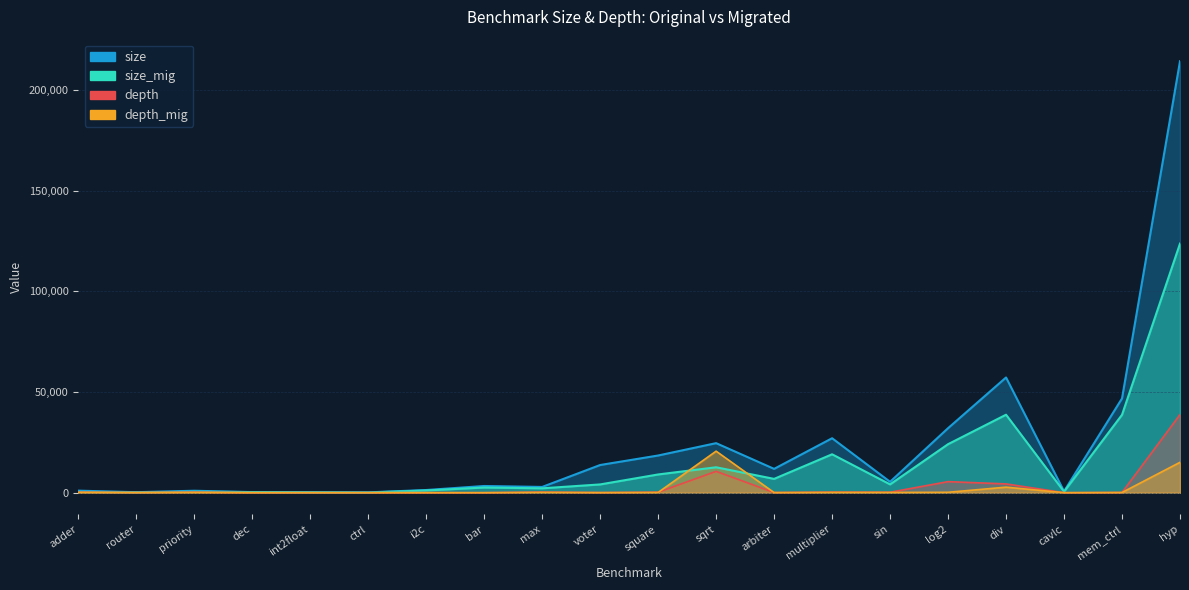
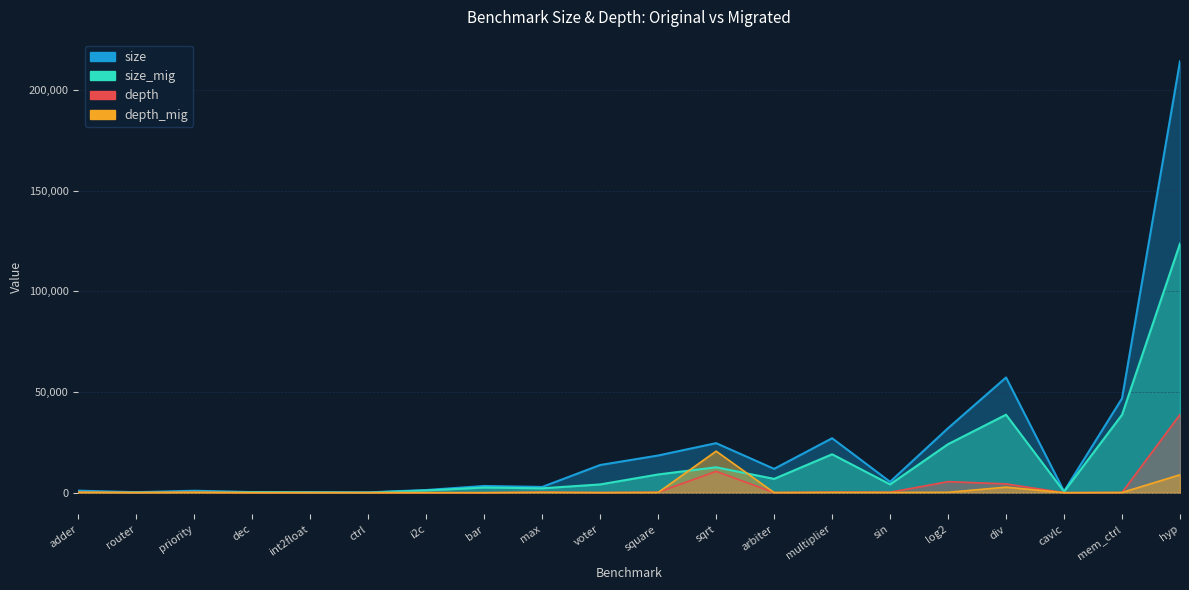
  {
    "size": {
      "voter": "14,000",
      "square": "18,000",
      "sqrt": "25,000",
      "arbiter": "12,000",
      "multiplier": "27,000",
      "sin": "5,000",
      "log2": "32,000",
      "div": "57,000",
      "mem_ctrl": "47,000",
      "hyp": "214,000"
    },
    "size_mig": {
      "voter": "4,000",
      "square": "9,000",
      "sqrt": "13,000",
      "arbiter": "7,000",
      "multiplier": "19,000",
      "sin": "4,000",
      "log2": "24,000",
      "div": "39,000",
      "mem_ctrl": "39,000",
      "hyp": "124,000"
    },
    "depth": {
      "sqrt": "11,000",
      "log2": "6,000",
      "div": "4,000",
      "hyp": "39,000"
    },
    "depth_mig": {
      "sqrt": "21,000",
      "log2": "0",
      "div": "3,000",
-     "hyp": "15,000"
+     "hyp": "9,000"
    }
  }
